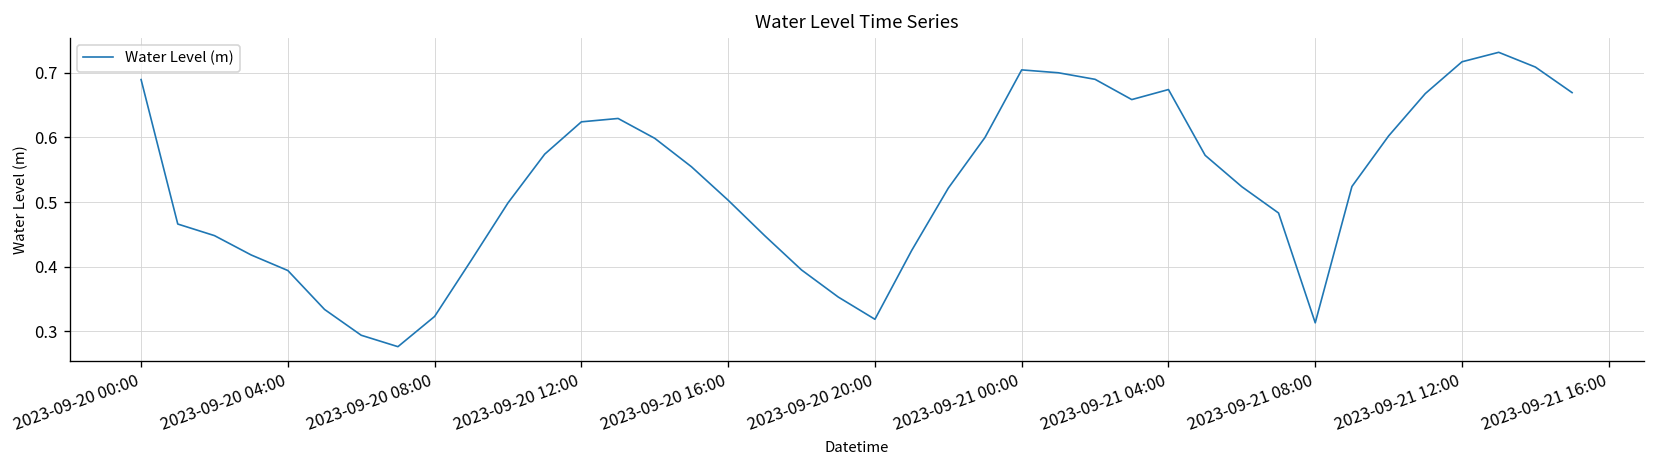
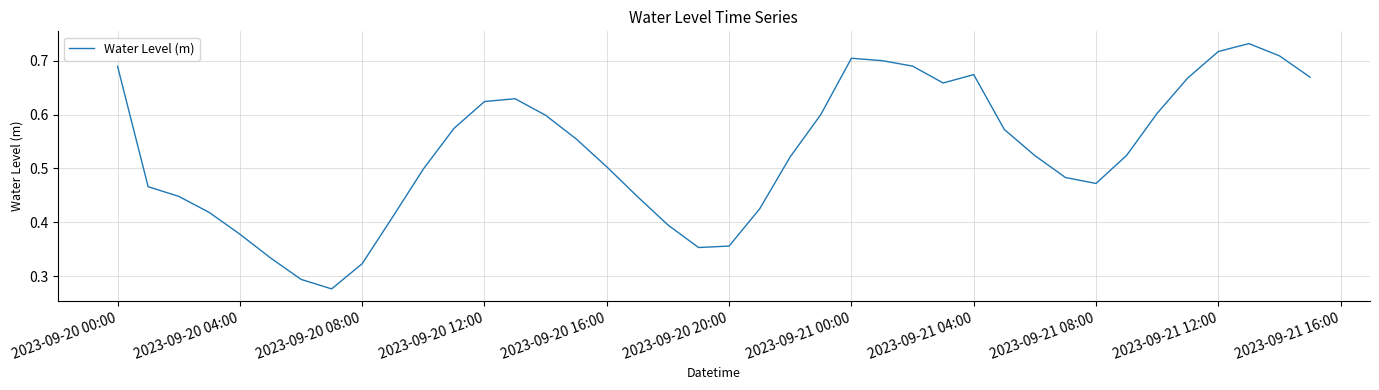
  {
    "2023-09-20 00:00": 0.69,
-   "2023-09-20 04:00": 0.39,
+   "2023-09-20 04:00": 0.38,
    "2023-09-20 08:00": 0.32,
    "2023-09-20 12:00": 0.62,
    "2023-09-20 16:00": 0.50,
-   "2023-09-20 20:00": 0.32,
+   "2023-09-20 20:00": 0.36,
    "2023-09-21 00:00": 0.70,
    "2023-09-21 04:00": 0.67,
-   "2023-09-21 08:00": 0.31,
+   "2023-09-21 08:00": 0.47,
    "2023-09-21 12:00": 0.72
  }
